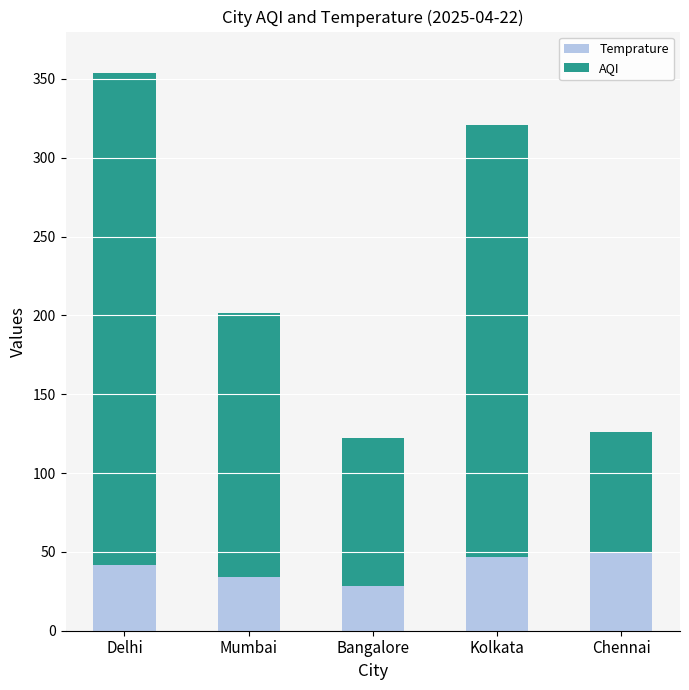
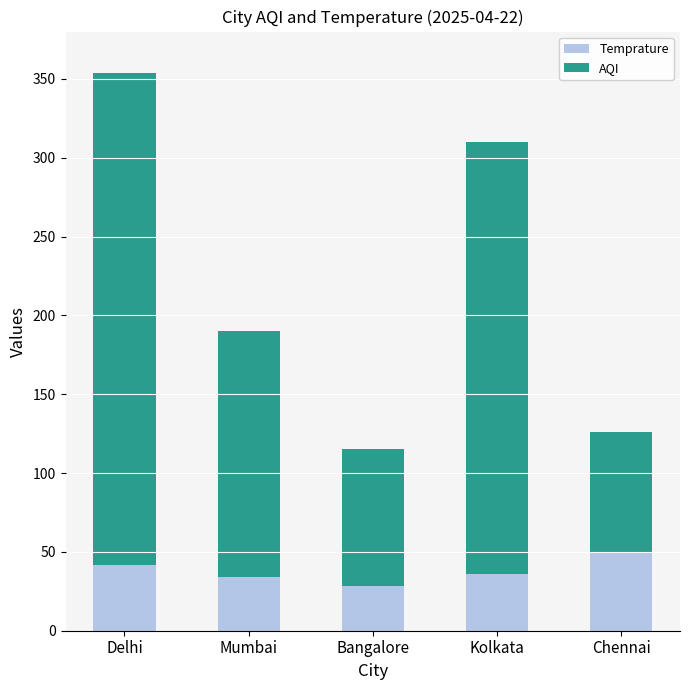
  {
    "Temprature": {
      "Delhi": 42,
      "Mumbai": 34,
      "Bangalore": 29,
-     "Kolkata": 47,
+     "Kolkata": 36,
      "Chennai": 49
    },
    "AQI": {
      "Delhi": 312,
-     "Mumbai": 167,
-     "Bangalore": 94,
+     "Mumbai": 156,
+     "Bangalore": 87,
      "Kolkata": 274,
      "Chennai": 77
    }
  }
